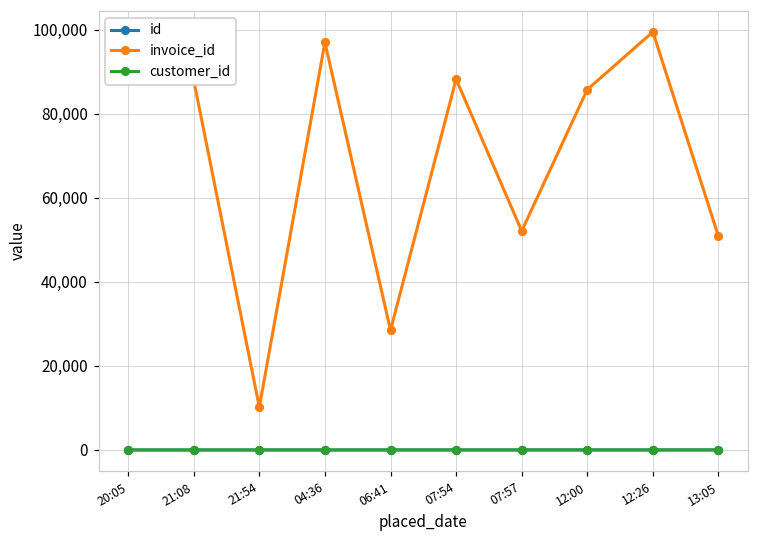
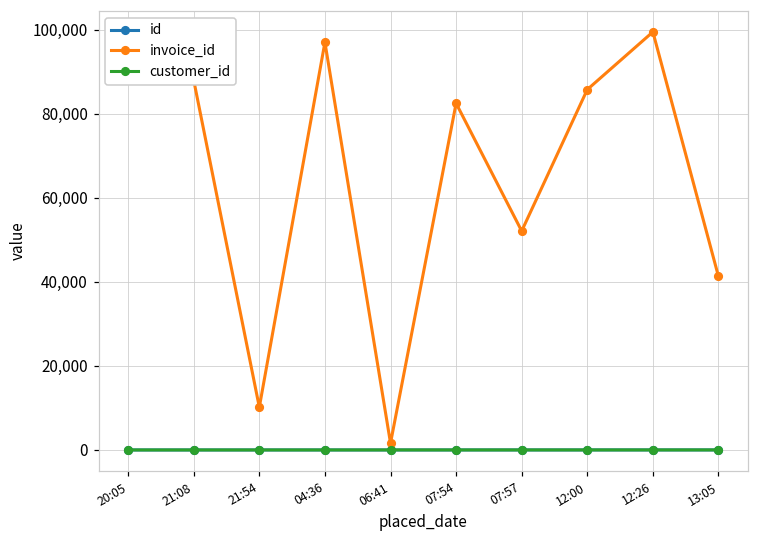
  {
    "customer_id": {
      "20:05": "0",
      "21:08": "0",
      "21:54": "0",
      "04:36": "0",
      "06:41": "0",
      "07:54": "0",
      "07:57": "0",
      "12:00": "0",
      "12:26": "0",
      "13:05": "0"
    },
    "invoice_id": {
      "21:54": "10,000",
      "04:36": "97,000",
-     "06:41": "28,000",
-     "07:54": "88,000",
+     "06:41": "2,000",
+     "07:54": "82,000",
      "07:57": "52,000",
      "12:00": "86,000",
      "12:26": "99,000",
-     "13:05": "51,000"
+     "13:05": "41,000"
    }
  }
